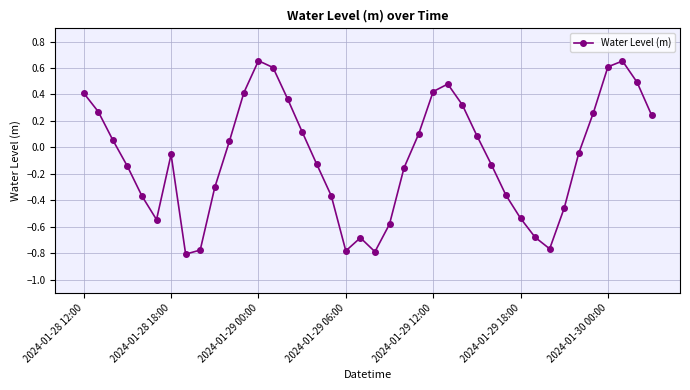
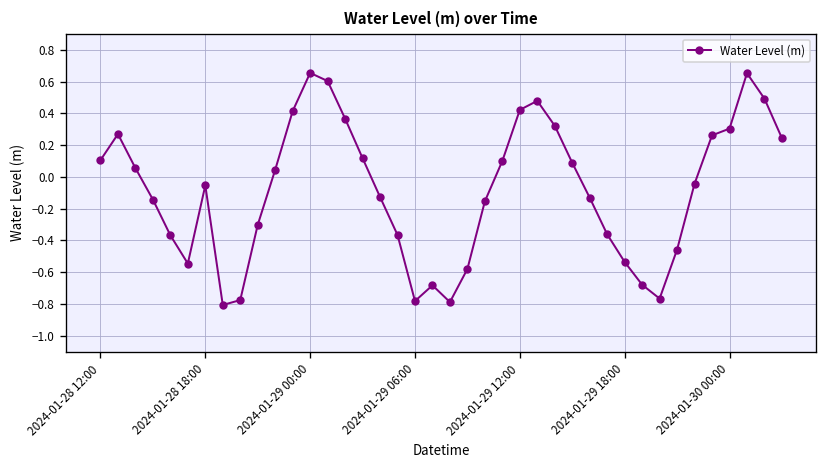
  {
-   "2024-01-28 12:00": 0.41,
+   "2024-01-28 12:00": 0.11,
    "2024-01-28 18:00": -0.05,
    "2024-01-29 00:00": 0.66,
    "2024-01-29 06:00": -0.78,
    "2024-01-29 12:00": 0.42,
    "2024-01-29 18:00": -0.54,
-   "2024-01-30 00:00": 0.61
+   "2024-01-30 00:00": 0.30
  }
